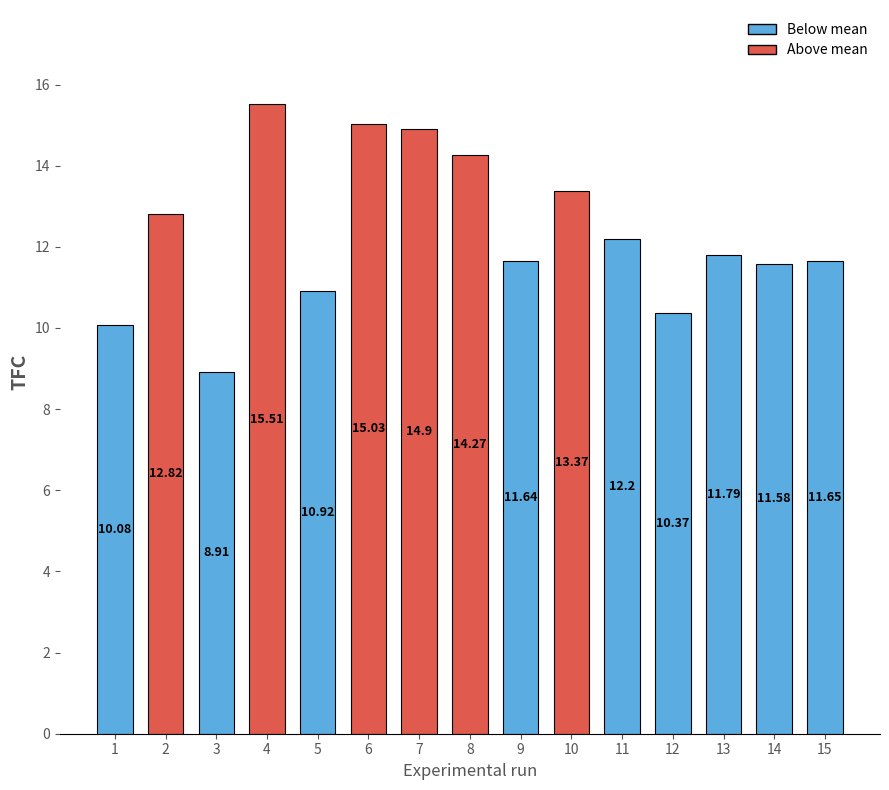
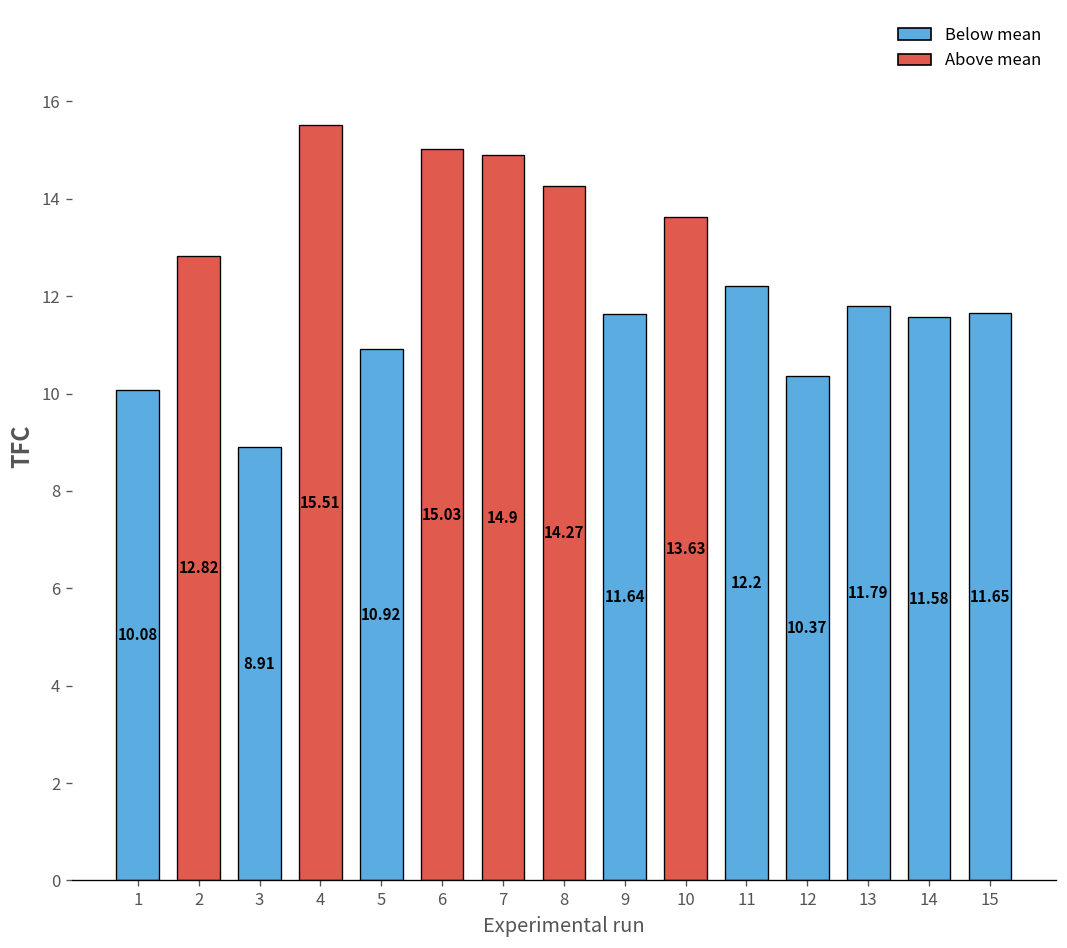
  {
    "1": 10.08,
    "2": 12.82,
    "3": 8.91,
    "4": 15.51,
    "5": 10.92,
    "6": 15.03,
    "7": 14.9,
    "8": 14.27,
    "9": 11.64,
-   "10": 13.37,
+   "10": 13.63,
    "11": 12.2,
    "12": 10.37,
    "13": 11.79,
    "14": 11.58,
    "15": 11.65
  }
